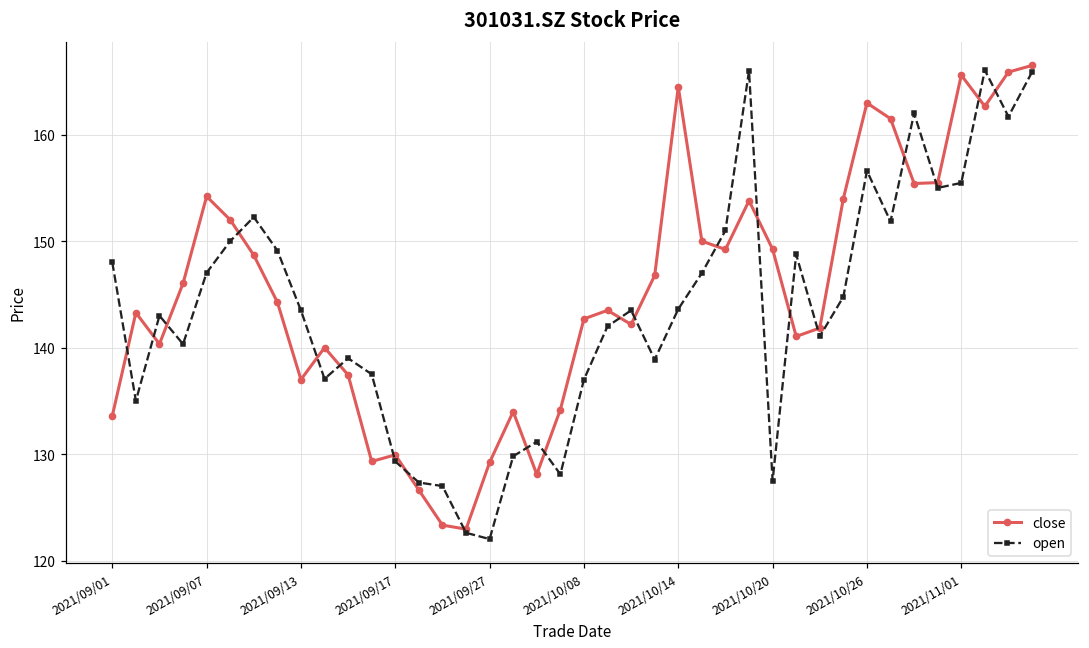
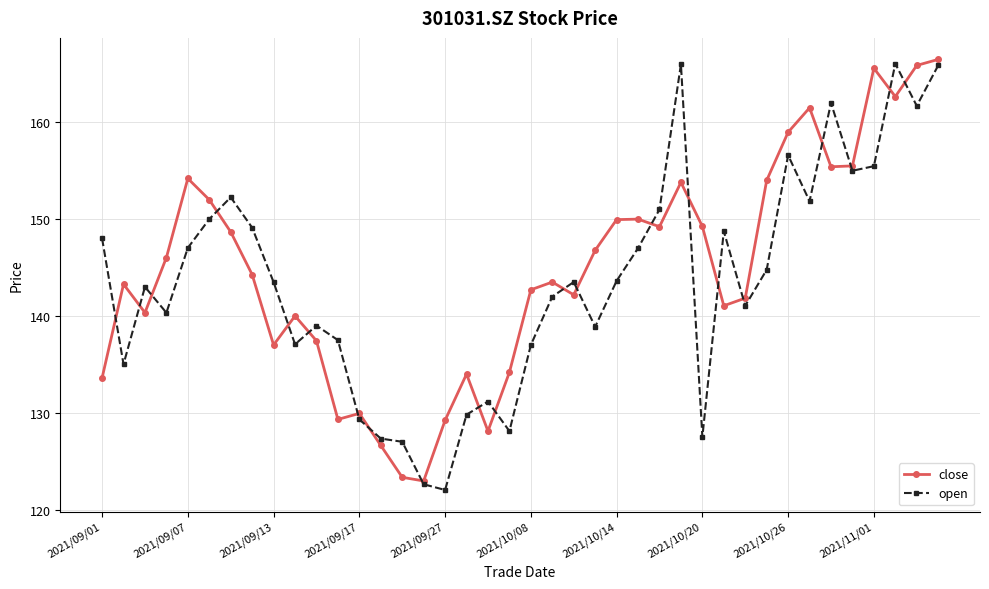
  {
    "close": {
      "2021/09/01": 134,
      "2021/09/07": 154,
      "2021/09/13": 137,
      "2021/09/17": 130,
      "2021/09/27": 129,
      "2021/10/08": 143,
-     "2021/10/14": 164,
+     "2021/10/14": 150,
      "2021/10/20": 149,
-     "2021/10/26": 163,
+     "2021/10/26": 159,
      "2021/11/01": 166
    },
    "open": {
      "2021/09/01": 148,
      "2021/09/07": 147,
      "2021/09/13": 143,
      "2021/09/17": 129,
      "2021/09/27": 122,
      "2021/10/08": 137,
      "2021/10/14": 144,
      "2021/10/20": 128,
      "2021/10/26": 157,
      "2021/11/01": 155
    }
  }
